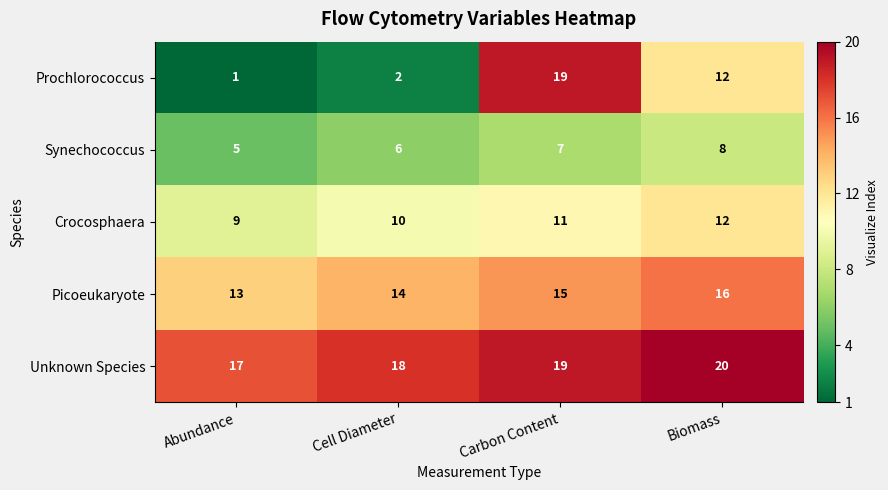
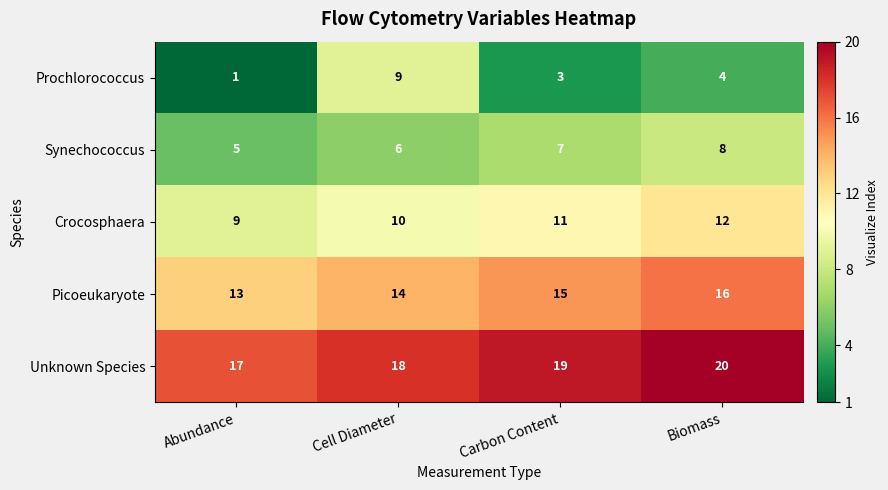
  {
    "Prochlorococcus": {
      "Abundance": 1,
-     "Cell Diameter": 2,
-     "Carbon Content": 19,
-     "Biomass": 12
+     "Cell Diameter": 9,
+     "Carbon Content": 3,
+     "Biomass": 4
    },
    "Synechococcus": {
      "Abundance": 5,
      "Cell Diameter": 6,
      "Carbon Content": 7,
      "Biomass": 8
    },
    "Crocosphaera": {
      "Abundance": 9,
      "Cell Diameter": 10,
      "Carbon Content": 11,
      "Biomass": 12
    },
    "Picoeukaryote": {
      "Abundance": 13,
      "Cell Diameter": 14,
      "Carbon Content": 15,
      "Biomass": 16
    },
    "Unknown Species": {
      "Abundance": 17,
      "Cell Diameter": 18,
      "Carbon Content": 19,
      "Biomass": 20
    }
  }
